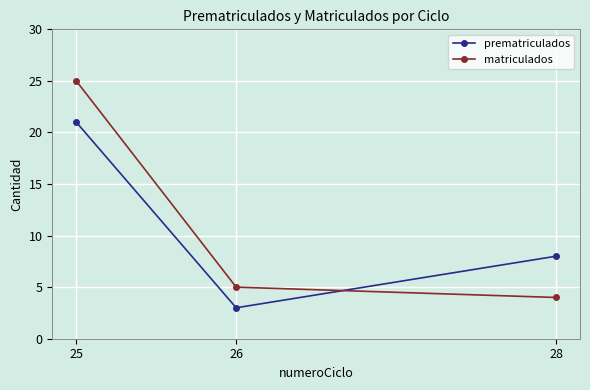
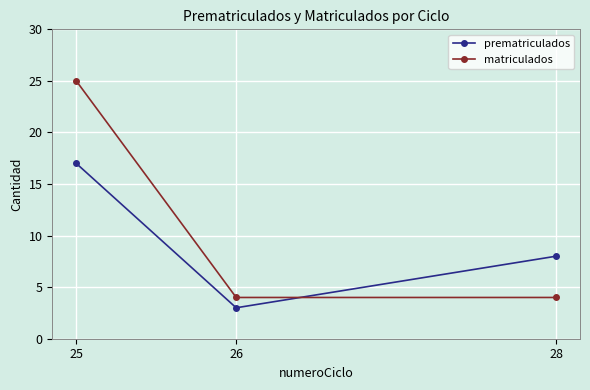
  {
    "prematriculados": {
-     "25": 21,
+     "25": 17,
      "26": 3,
      "28": 8
    },
    "matriculados": {
      "25": 25,
-     "26": 5,
+     "26": 4,
      "28": 4
    }
  }
